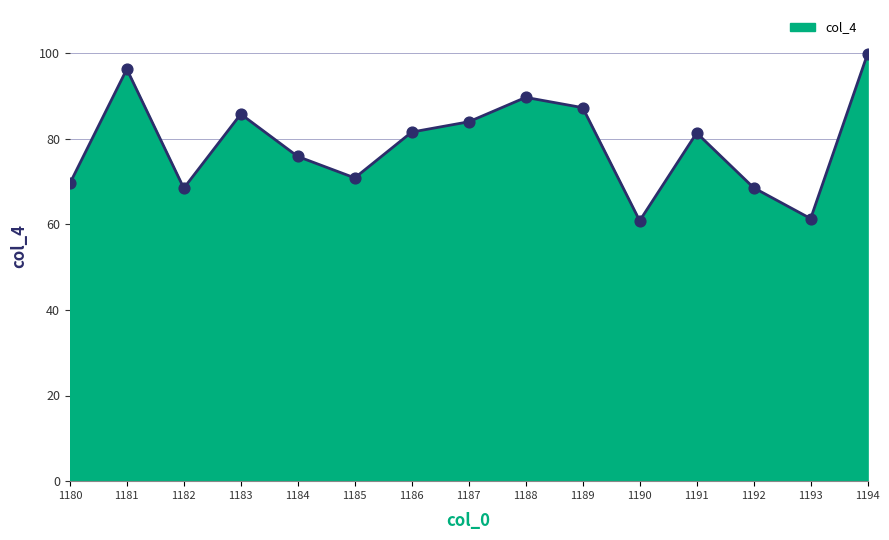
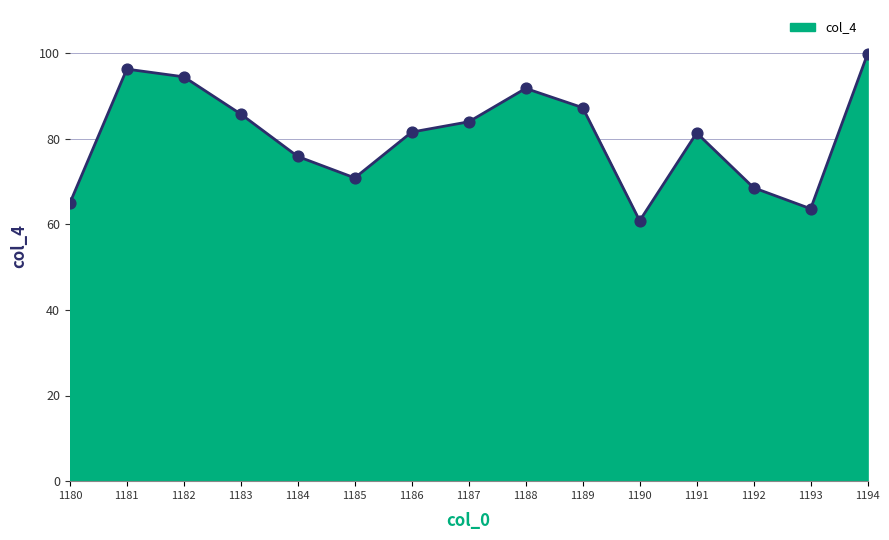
  {
-   "1180": 70,
+   "1180": 65,
    "1181": 96,
-   "1182": 68,
+   "1182": 94,
    "1183": 86,
    "1184": 76,
    "1185": 71,
    "1186": 82,
    "1187": 84,
-   "1188": 90,
+   "1188": 92,
    "1189": 87,
    "1190": 61,
    "1191": 81,
    "1192": 69,
-   "1193": 61,
+   "1193": 64,
    "1194": 100
  }
